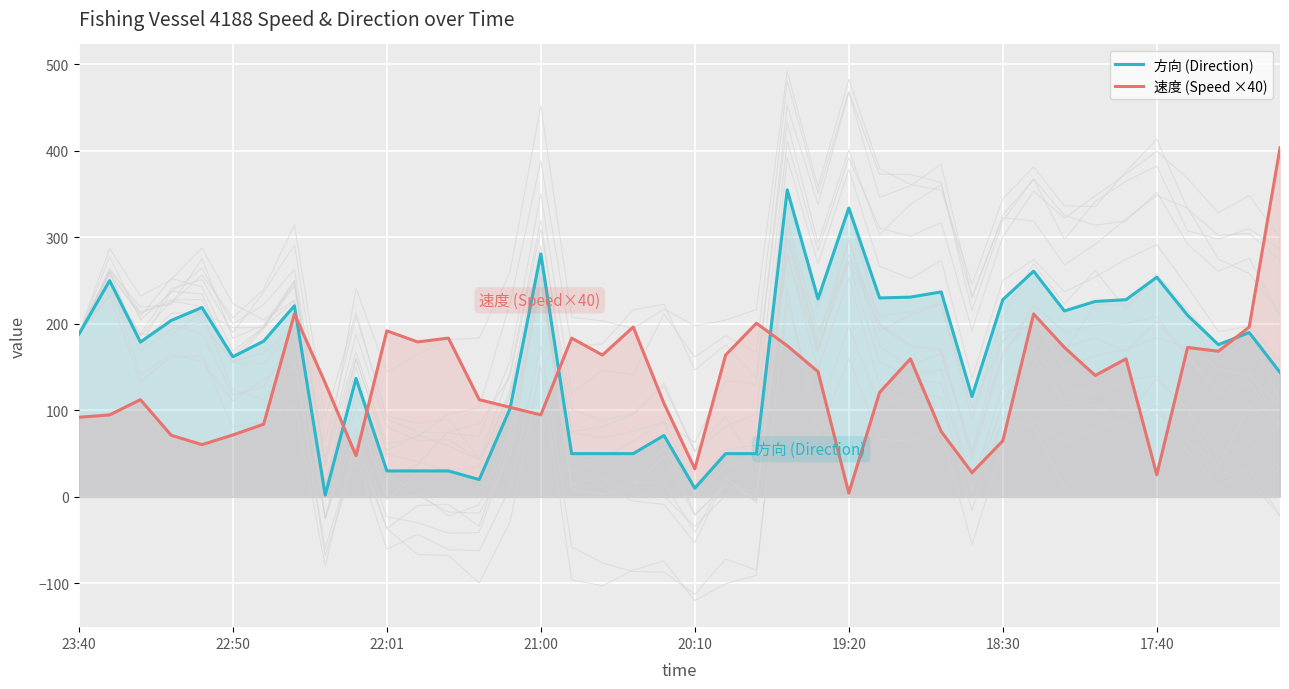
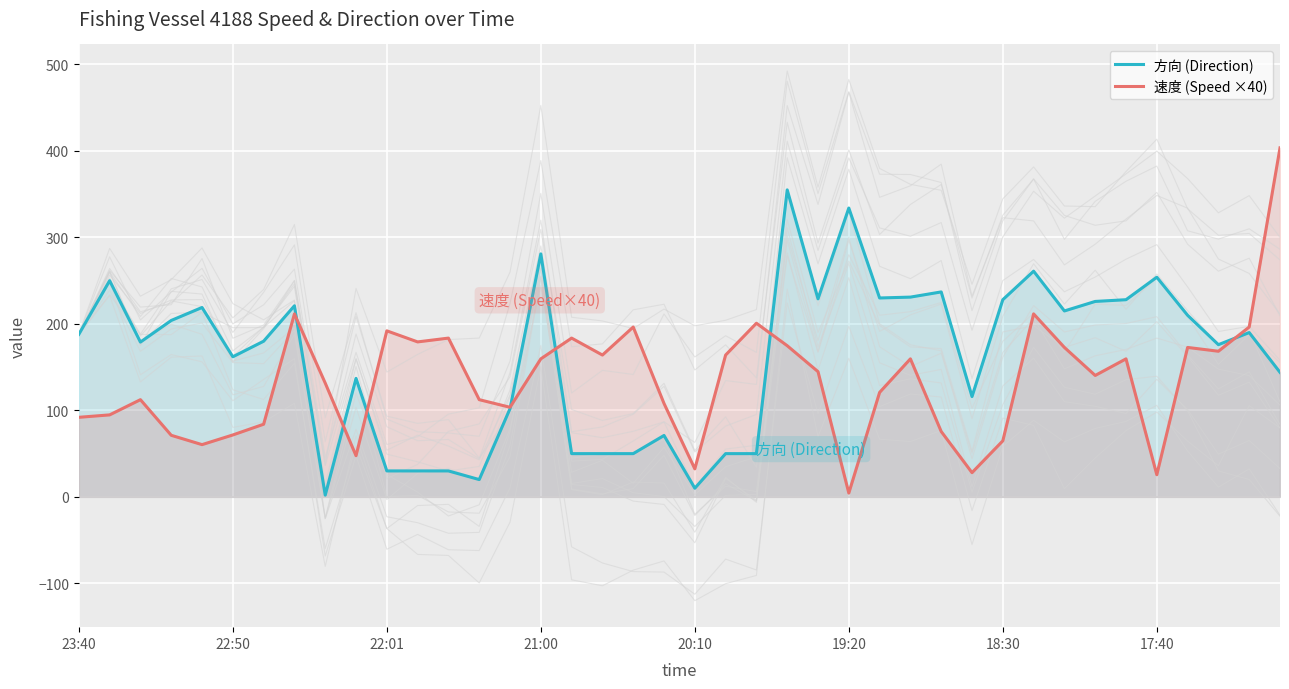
  {
    "方向 (Direction)": {
      "22:01": 30,
      "21:00": 280,
      "19:20": 330,
      "18:30": 230
    },
    "速度 (Speed ×40)": {
      "23:40": 90,
      "22:50": 70,
      "22:01": 190,
-     "21:00": 90,
+     "21:00": 160,
      "20:10": 30,
      "19:20": 0,
      "18:30": 60,
      "17:40": 30
    }
  }
